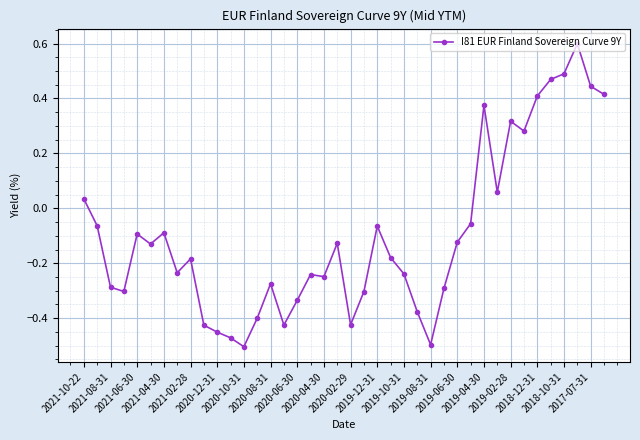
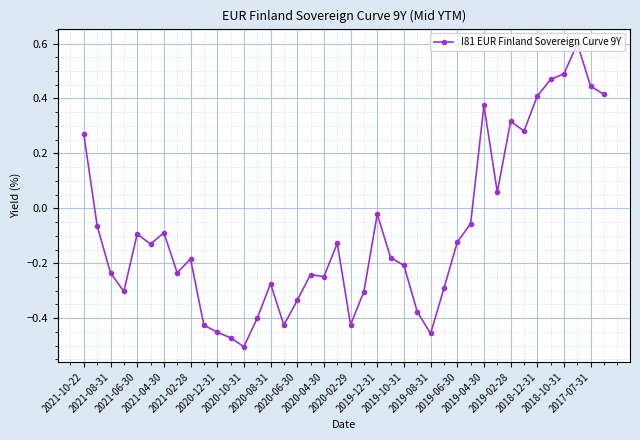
  {
-   "2021-10-22": 0.03,
-   "2021-08-31": -0.29,
+   "2021-10-22": 0.27,
+   "2021-08-31": -0.24,
    "2021-06-30": -0.09,
    "2021-04-30": -0.09,
    "2021-02-28": -0.18,
    "2020-12-31": -0.45,
    "2020-10-31": -0.50,
    "2020-08-31": -0.27,
    "2020-06-30": -0.34,
    "2020-04-30": -0.25,
    "2020-02-29": -0.42,
-   "2019-12-31": -0.06,
-   "2019-10-31": -0.24,
-   "2019-08-31": -0.50,
+   "2019-12-31": -0.02,
+   "2019-10-31": -0.21,
+   "2019-08-31": -0.46,
    "2019-06-30": -0.12,
    "2019-04-30": 0.38,
    "2019-02-28": 0.32,
    "2018-12-31": 0.41,
    "2018-10-31": 0.49,
    "2017-07-31": 0.44
  }
